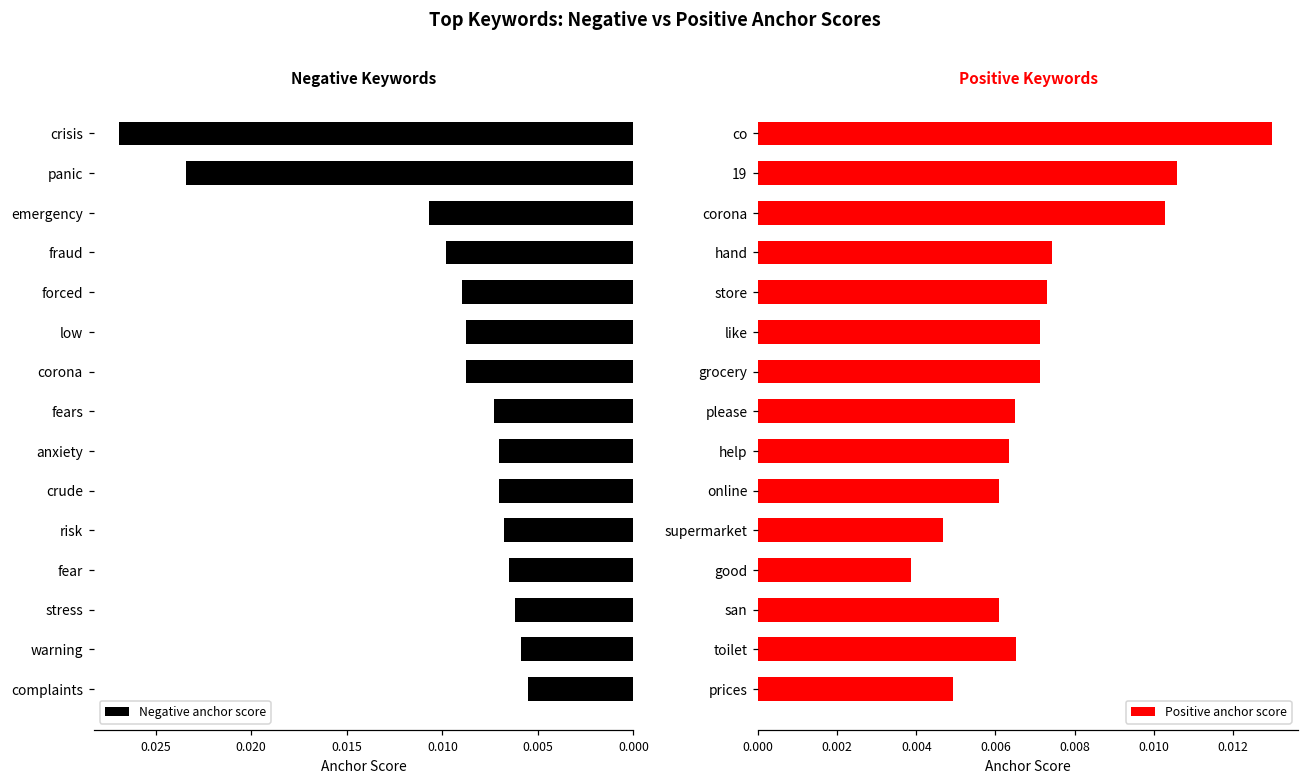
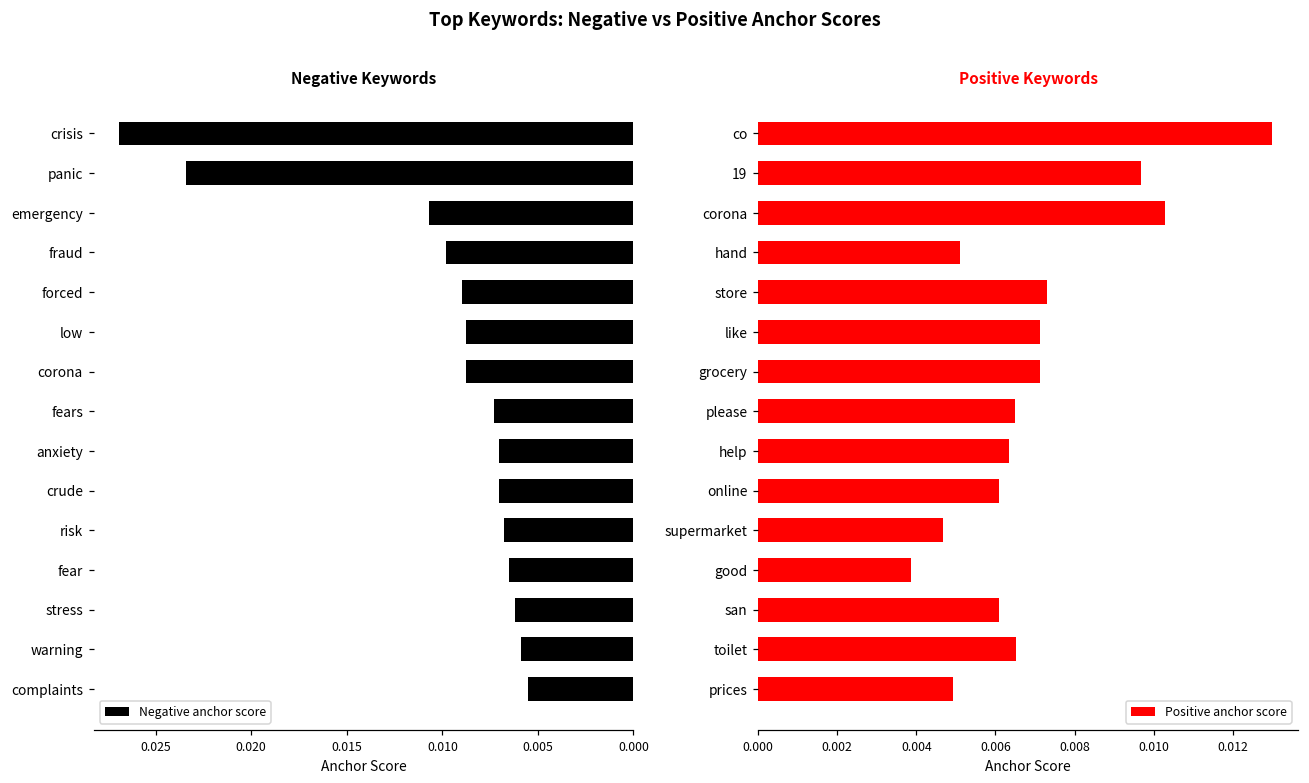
  {
    "Negative Keywords": {
      "crisis": 0.0269,
      "panic": 0.0234,
      "emergency": 0.0107,
      "fraud": 0.0098,
      "forced": 0.0090,
      "low": 0.0087,
      "corona": 0.0087,
      "fears": 0.0073,
      "anxiety": 0.0071,
      "crude": 0.0071,
      "risk": 0.0068,
      "fear": 0.0065,
      "stress": 0.0062,
      "warning": 0.0059,
      "complaints": 0.0055
    },
    "Positive Keywords": {
      "co": 0.0130,
-     "19": 0.0106,
+     "19": 0.0097,
      "corona": 0.0103,
-     "hand": 0.0074,
+     "hand": 0.0051,
      "store": 0.0073,
      "like": 0.0071,
      "grocery": 0.0071,
      "please": 0.0065,
      "help": 0.0063,
      "online": 0.0061,
      "supermarket": 0.0047,
      "good": 0.0039,
      "san": 0.0061,
      "toilet": 0.0065,
      "prices": 0.0049
    }
  }
